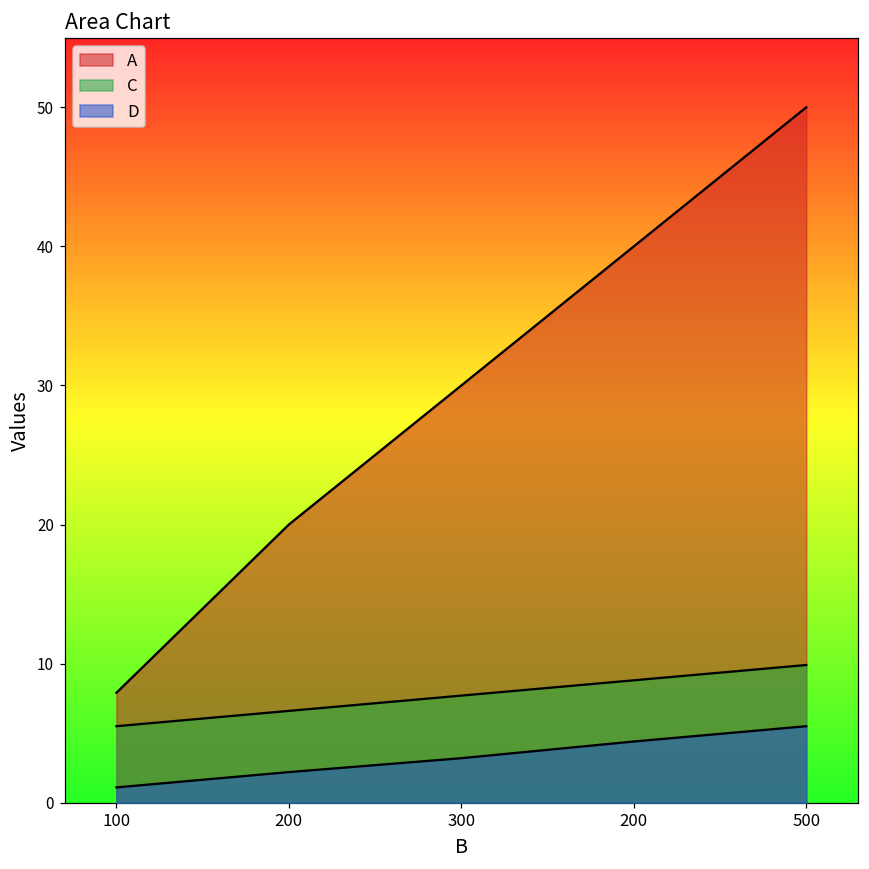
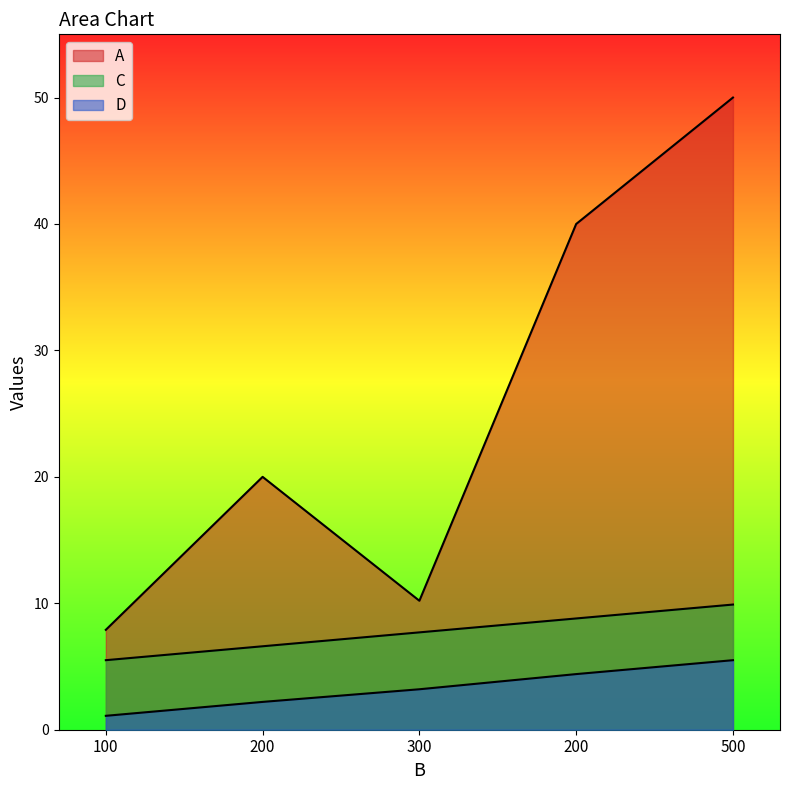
  {
    "A": {
      "100": 7.9,
-     "300": 30.0,
+     "300": 10.2,
      "500": 50.0
    },
    "C": {
      "100": 5.5,
      "300": 7.7,
      "500": 9.9
    },
    "D": {
      "100": 1.1,
      "300": 3.2,
      "500": 5.5
    }
  }
